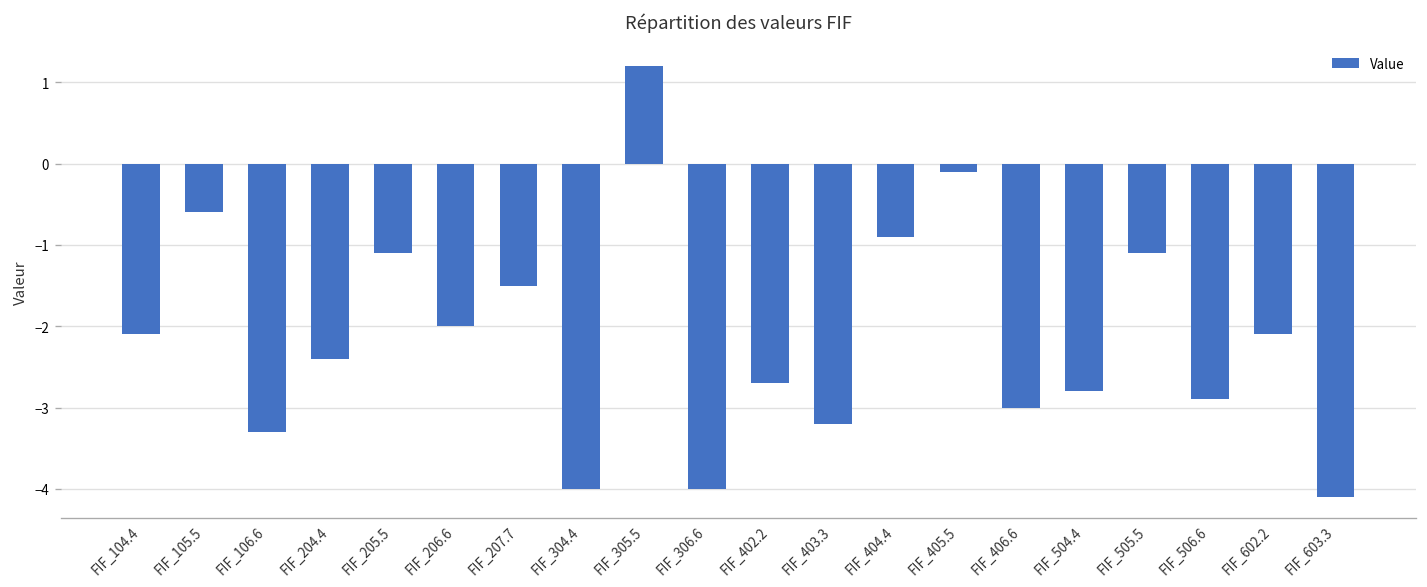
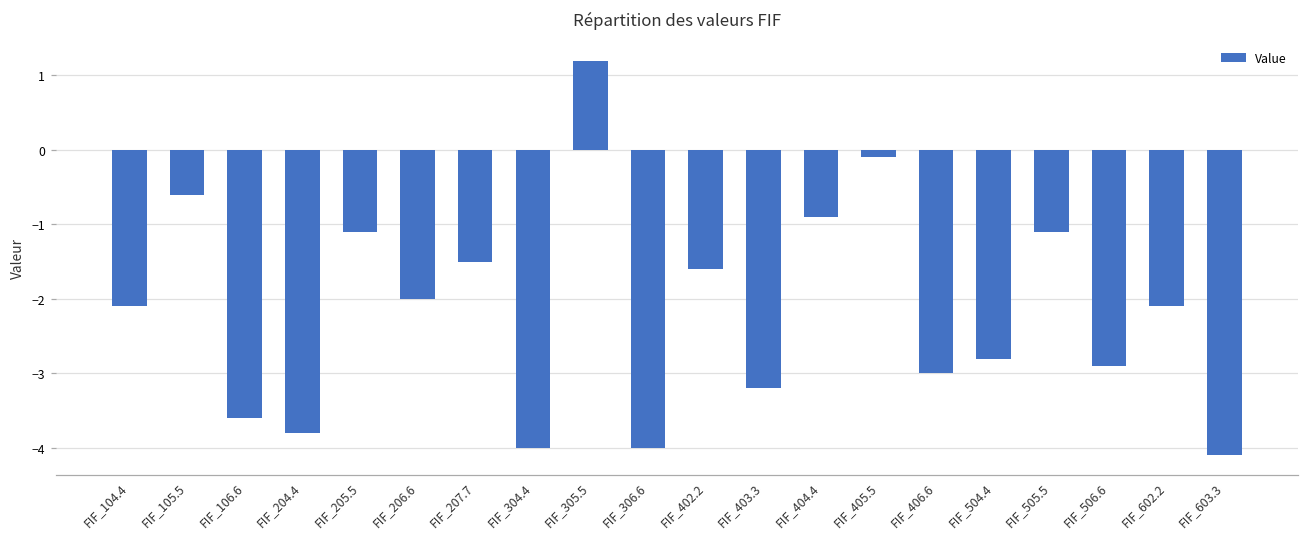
  {
    "FIF_104.4": -2.1,
    "FIF_105.5": -0.6,
-   "FIF_106.6": -3.3,
-   "FIF_204.4": -2.4,
+   "FIF_106.6": -3.6,
+   "FIF_204.4": -3.8,
    "FIF_205.5": -1.1,
    "FIF_206.6": -2.0,
    "FIF_207.7": -1.5,
    "FIF_304.4": -4.0,
    "FIF_305.5": 1.2,
    "FIF_306.6": -4.0,
-   "FIF_402.2": -2.7,
+   "FIF_402.2": -1.6,
    "FIF_403.3": -3.2,
    "FIF_404.4": -0.9,
    "FIF_405.5": -0.1,
    "FIF_406.6": -3.0,
    "FIF_504.4": -2.8,
    "FIF_505.5": -1.1,
    "FIF_506.6": -2.9,
    "FIF_602.2": -2.1,
    "FIF_603.3": -4.1
  }
